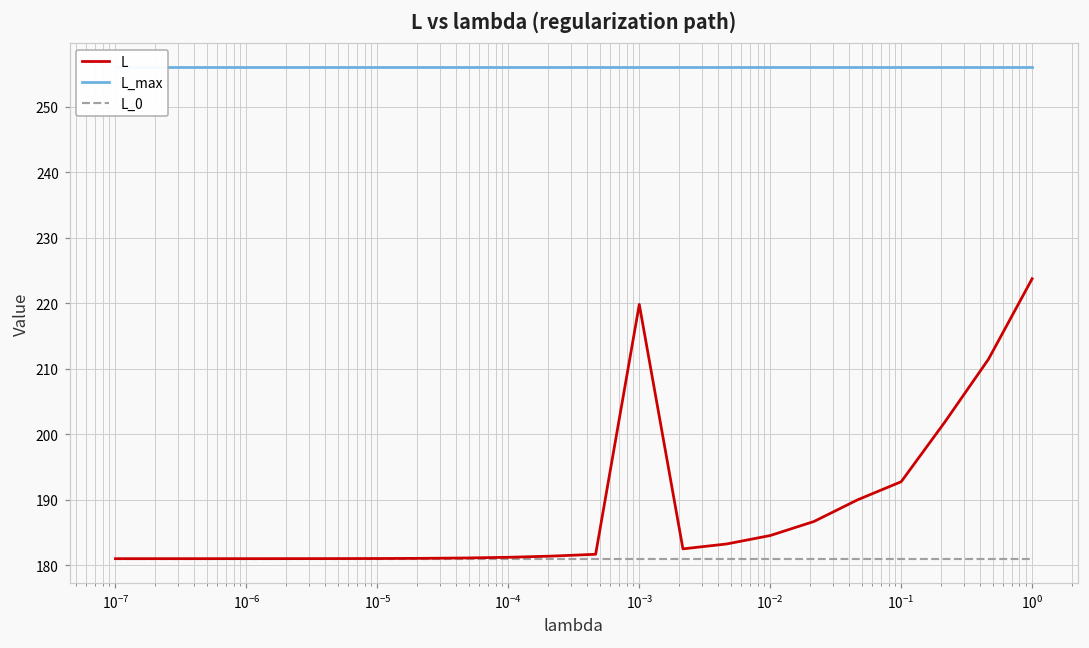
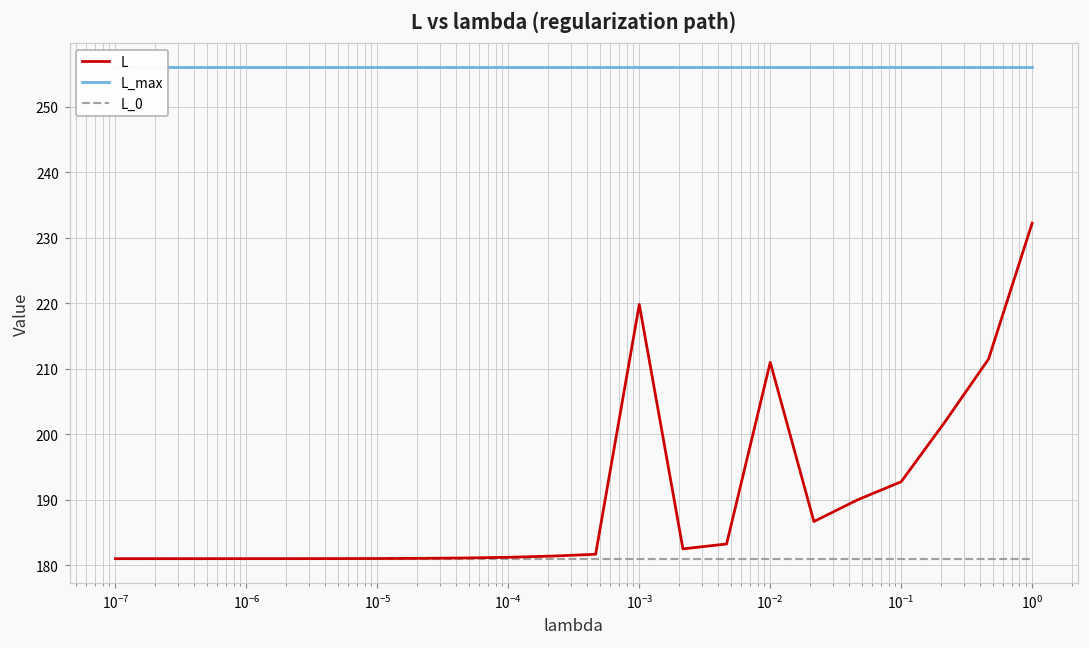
  {
    "L": {
      "10^-3": 220,
-     "10^-2": 185,
+     "10^-2": 211,
      "10^-1": 193,
-     "10^0": 224
+     "10^0": 232
    },
    "L_max": {
      "10^-6": 256,
      "10^-5": 256,
      "10^-4": 256,
      "10^-3": 256,
      "10^-2": 256,
      "10^-1": 256,
      "10^0": 256
    },
    "L_0": {
      "10^-3": 181,
      "10^-2": 181,
      "10^-1": 181,
      "10^0": 181
    }
  }
